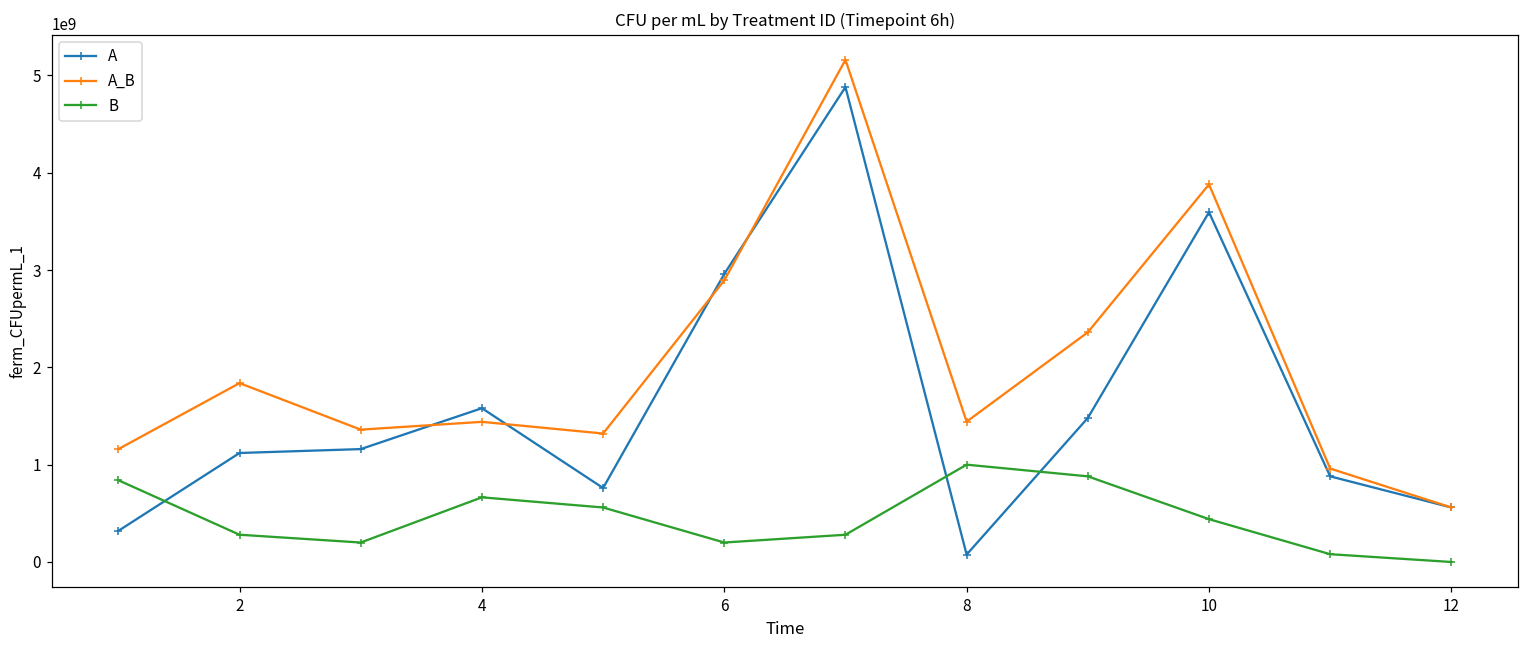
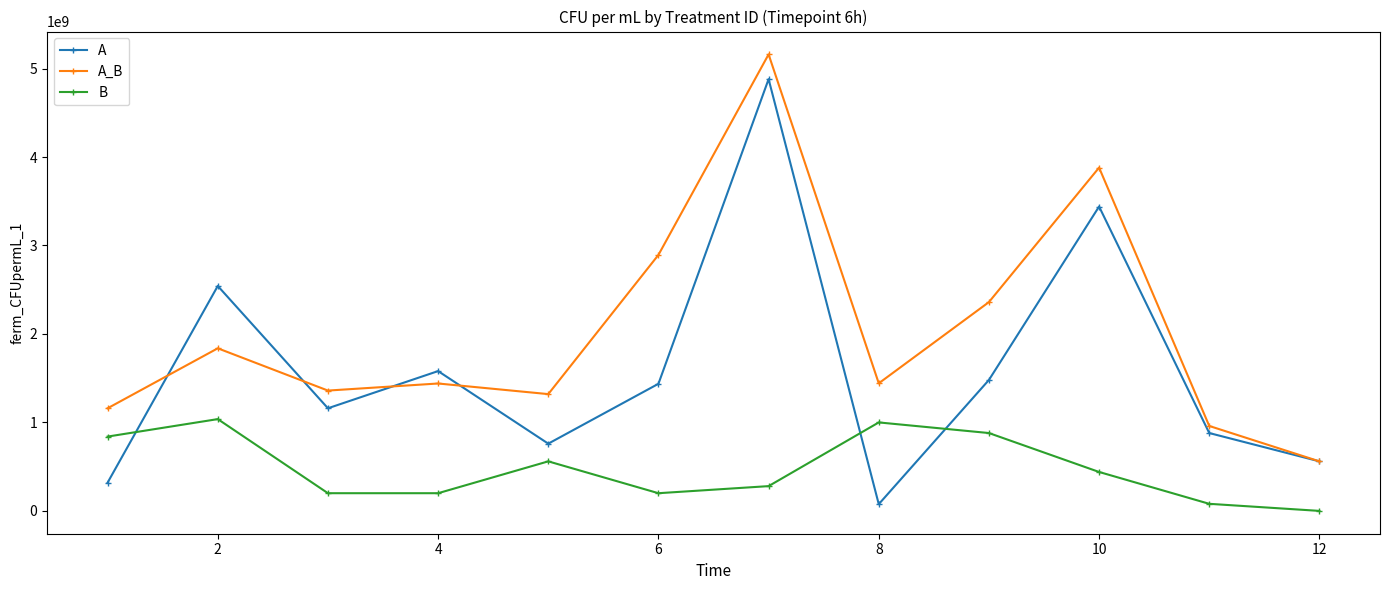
  {
    "A": {
-     "2": 1100000000,
+     "2": 2500000000,
      "4": 1600000000,
-     "6": 3000000000,
+     "6": 1400000000,
      "8": 100000000,
-     "10": 3600000000
+     "10": 3400000000
    },
    "A_B": {
      "2": 1800000000,
      "4": 1400000000,
      "6": 2900000000,
      "8": 1400000000,
      "10": 3900000000
    },
    "B": {
-     "2": 300000000,
-     "4": 700000000,
+     "2": 1000000000,
+     "4": 200000000,
      "6": 200000000,
      "8": 1000000000,
      "10": 400000000,
      "12": 0
    }
  }
